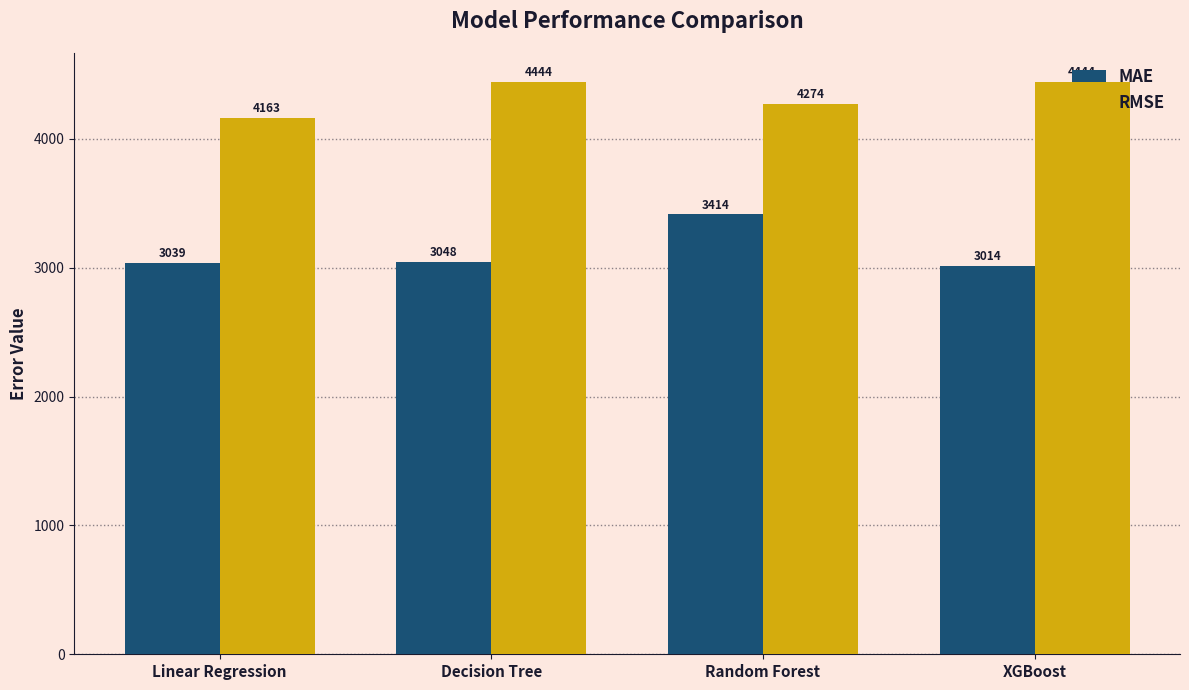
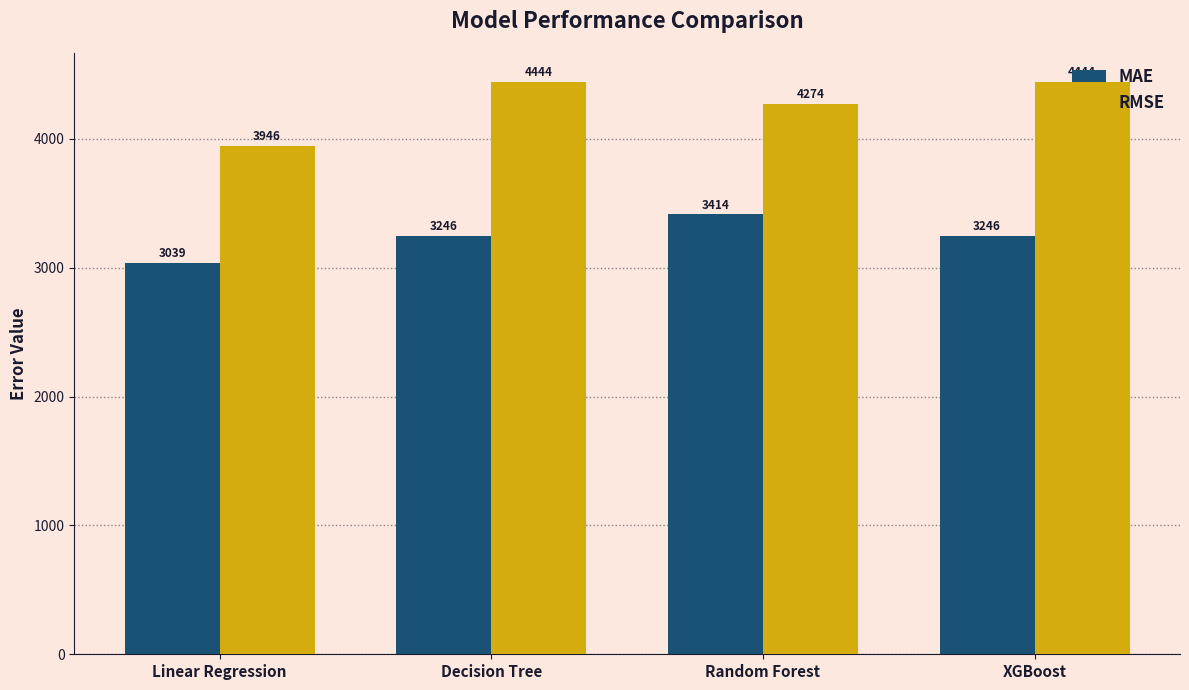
  {
    "MAE": {
      "Linear Regression": 3039,
-     "Decision Tree": 3048,
+     "Decision Tree": 3246,
      "Random Forest": 3414,
-     "XGBoost": 3014
+     "XGBoost": 3246
    },
    "RMSE": {
-     "Linear Regression": 4163,
+     "Linear Regression": 3946,
      "Decision Tree": 4444,
      "Random Forest": 4274,
      "XGBoost": 4444
    }
  }
